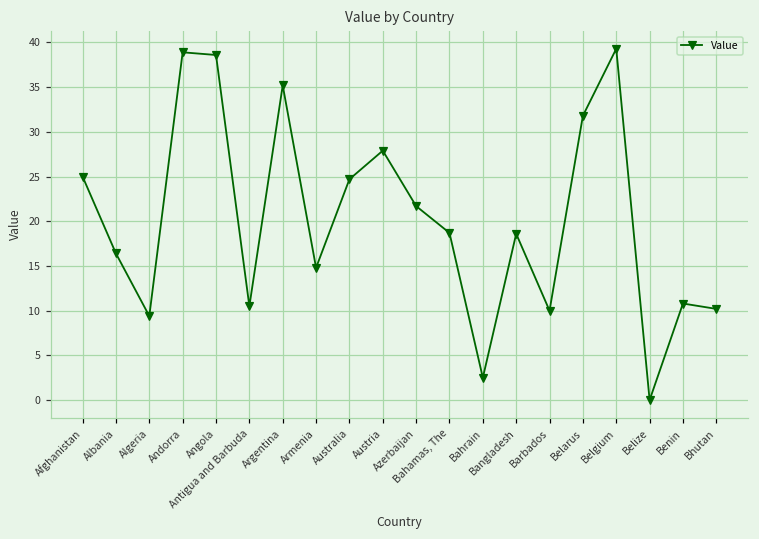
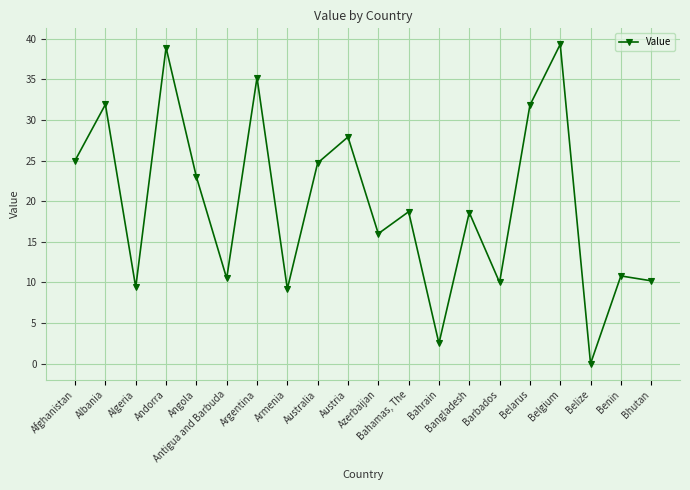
  {
    "Afghanistan": 25,
-   "Albania": 16,
+   "Albania": 32,
    "Algeria": 9,
    "Andorra": 39,
-   "Angola": 39,
+   "Angola": 23,
    "Antigua and Barbuda": 11,
    "Argentina": 35,
-   "Armenia": 15,
+   "Armenia": 9,
    "Australia": 25,
    "Austria": 28,
-   "Azerbaijan": 22,
+   "Azerbaijan": 16,
    "Bahamas, The": 19,
    "Bahrain": 3,
    "Bangladesh": 19,
    "Barbados": 10,
    "Belarus": 32,
    "Belgium": 39,
    "Belize": 0,
    "Benin": 11,
    "Bhutan": 10
  }
